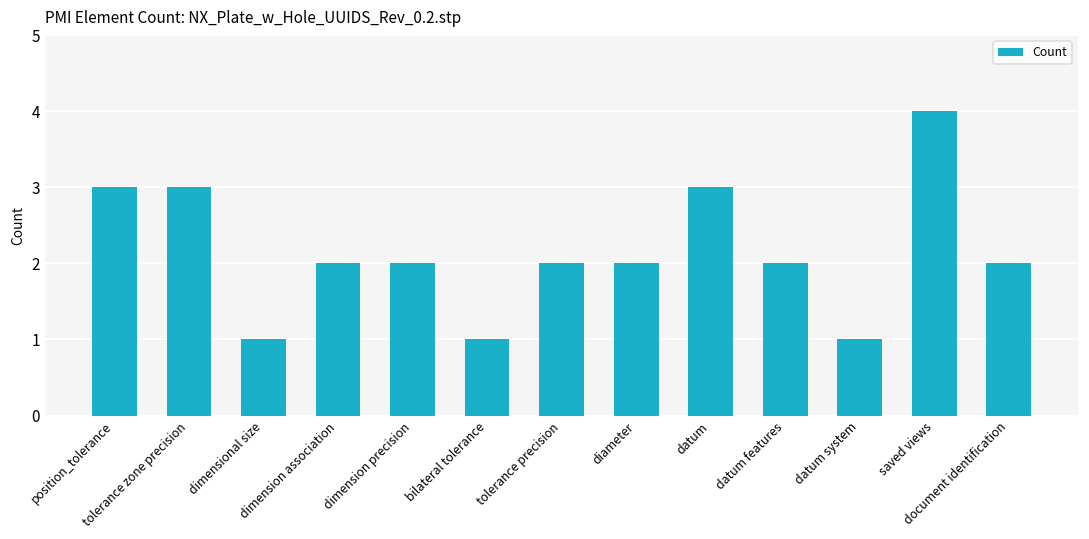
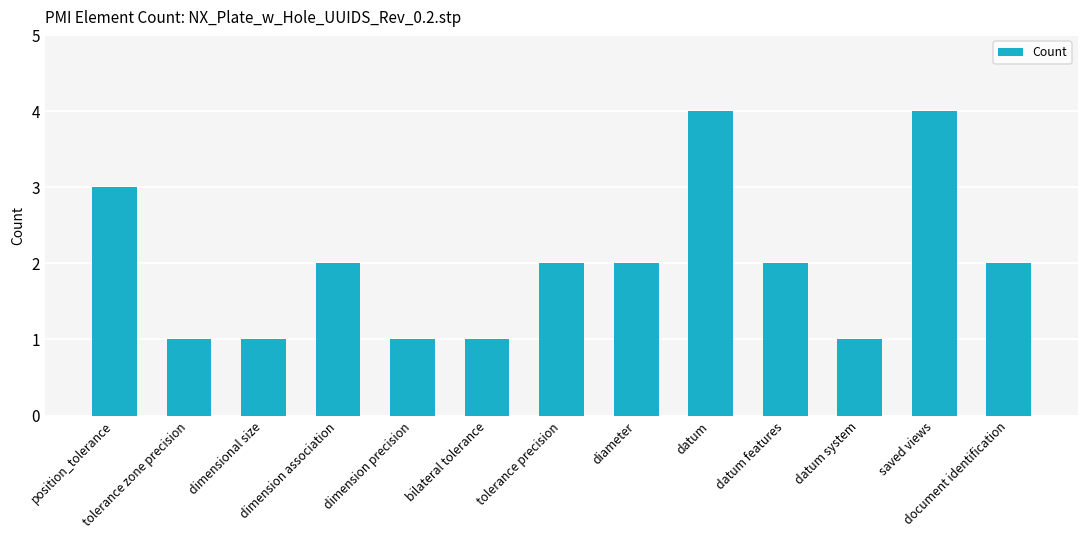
  {
    "position_tolerance": 3,
-   "tolerance zone precision": 3,
+   "tolerance zone precision": 1,
    "dimensional size": 1,
    "dimension association": 2,
-   "dimension precision": 2,
+   "dimension precision": 1,
    "bilateral tolerance": 1,
    "tolerance precision": 2,
    "diameter": 2,
-   "datum": 3,
+   "datum": 4,
    "datum features": 2,
    "datum system": 1,
    "saved views": 4,
    "document identification": 2
  }
